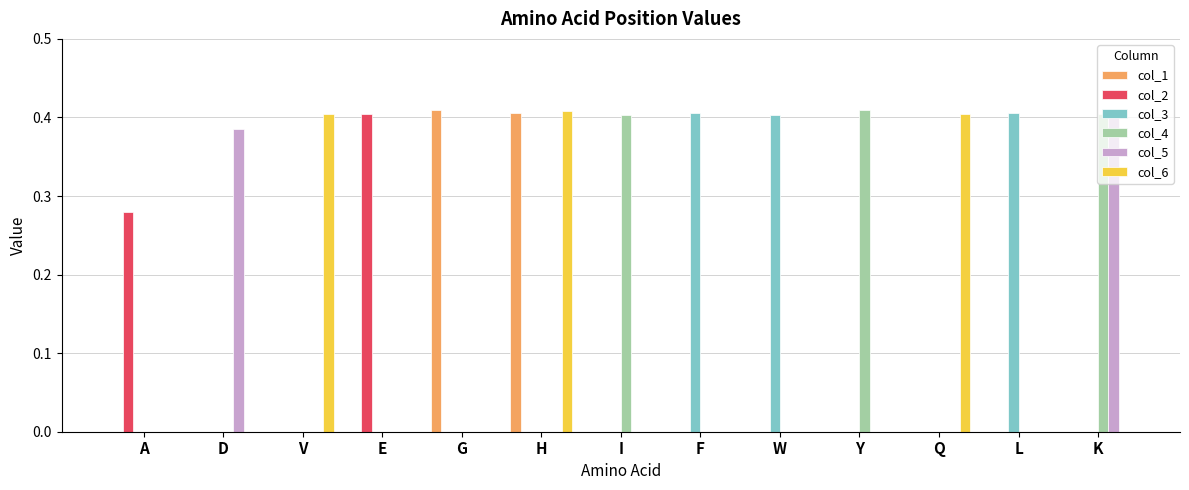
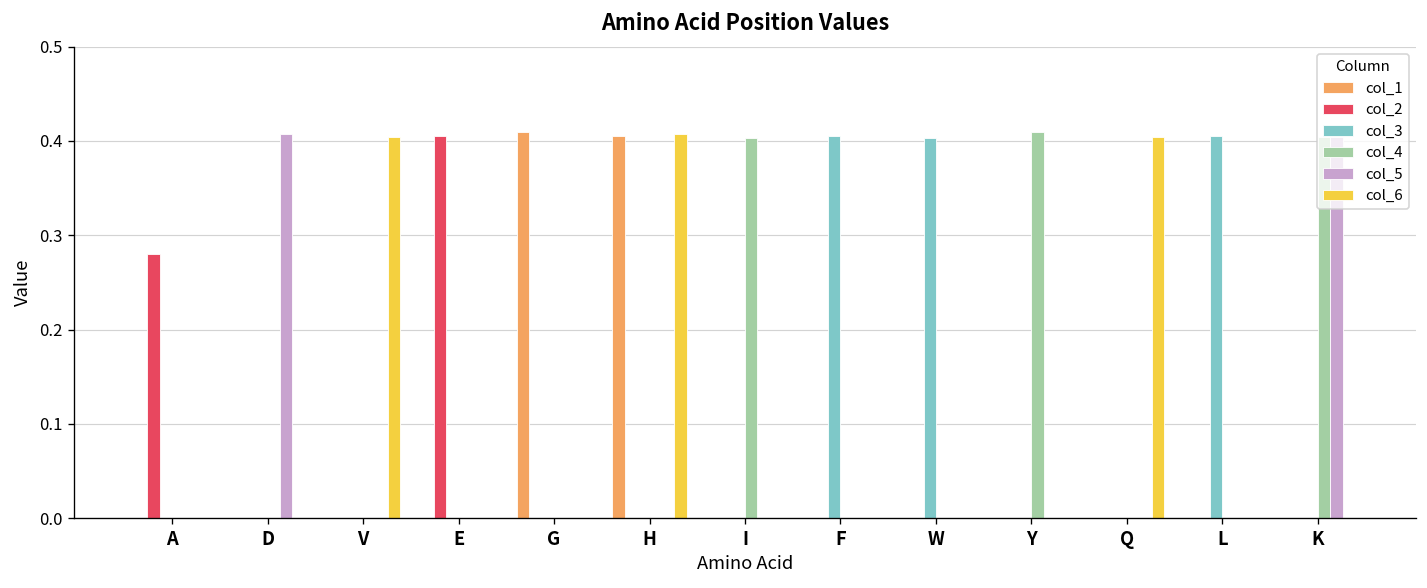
  {
    "col_2": {
      "A": 0.28,
      "D": 0.00,
      "V": 0.00,
      "E": 0.40,
      "G": 0.00,
      "H": 0.00,
      "I": 0.00,
      "F": 0.00,
      "W": 0.00,
      "Y": 0.00,
      "Q": 0.00,
      "L": 0.00,
      "K": 0.00
    },
    "col_5": {
      "A": 0.00,
-     "D": 0.39,
+     "D": 0.41,
      "V": 0.00,
      "E": 0.00,
      "G": 0.00,
      "H": 0.00,
      "I": 0.00,
      "F": 0.00,
      "W": 0.00,
      "Y": 0.00,
      "Q": 0.00,
      "L": 0.00
    }
  }
